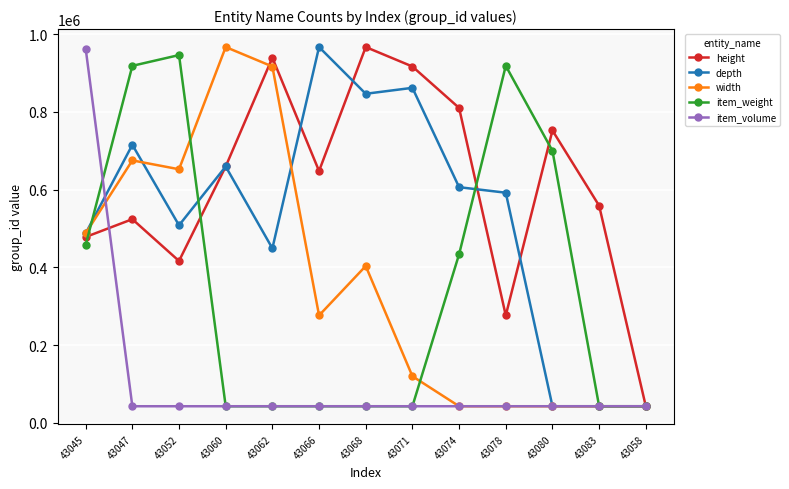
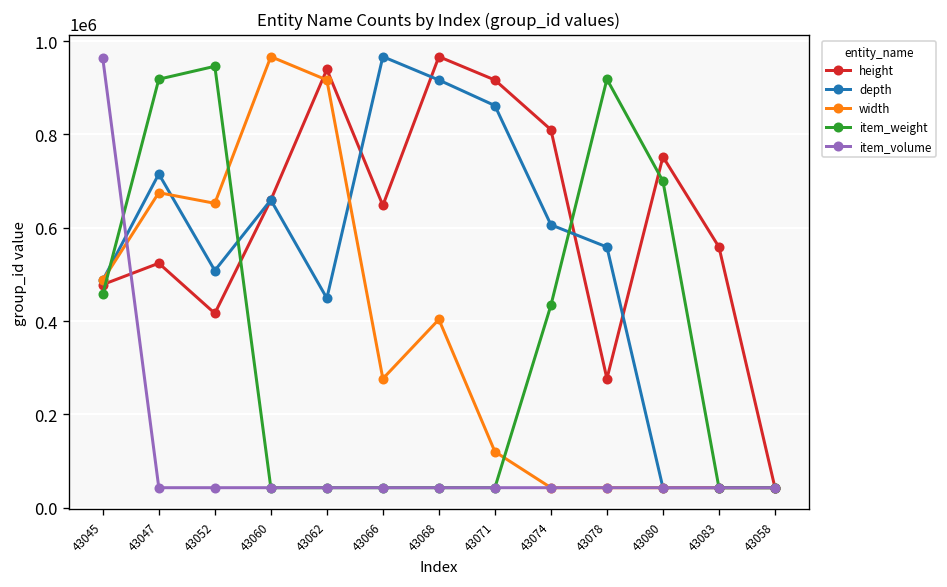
  {
    "height": {
      "43045": 480000,
      "43047": 520000,
      "43052": 420000,
      "43062": 940000,
      "43066": 650000,
      "43068": 970000,
      "43071": 920000,
      "43074": 810000,
      "43078": 280000,
      "43080": 750000,
      "43083": 560000
    },
    "depth": {
      "43047": 720000,
      "43052": 510000,
      "43062": 450000,
      "43066": 970000,
-     "43068": 850000,
+     "43068": 920000,
      "43071": 860000,
      "43074": 610000,
-     "43078": 590000
+     "43078": 560000
    },
    "width": {
      "43047": 680000,
      "43052": 650000,
      "43060": 970000,
      "43062": 920000,
      "43066": 280000,
      "43068": 400000,
      "43071": 120000
    },
    "item_weight": {
      "43045": 460000,
      "43047": 920000,
      "43052": 950000,
      "43074": 430000,
      "43078": 920000,
      "43080": 700000
    },
    "item_volume": {
      "43045": 960000,
      "43047": 40000,
      "43052": 40000
    }
  }
